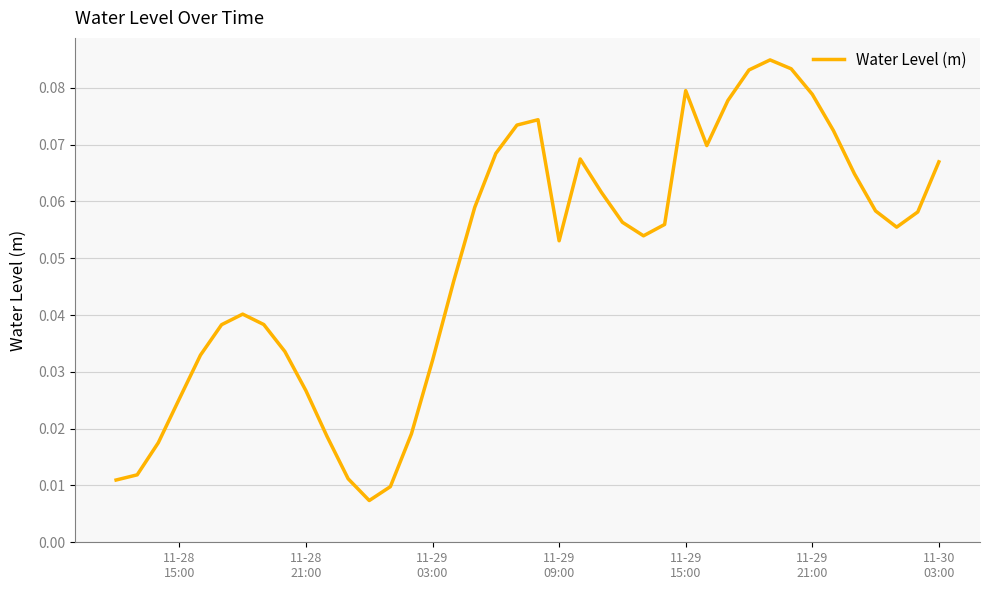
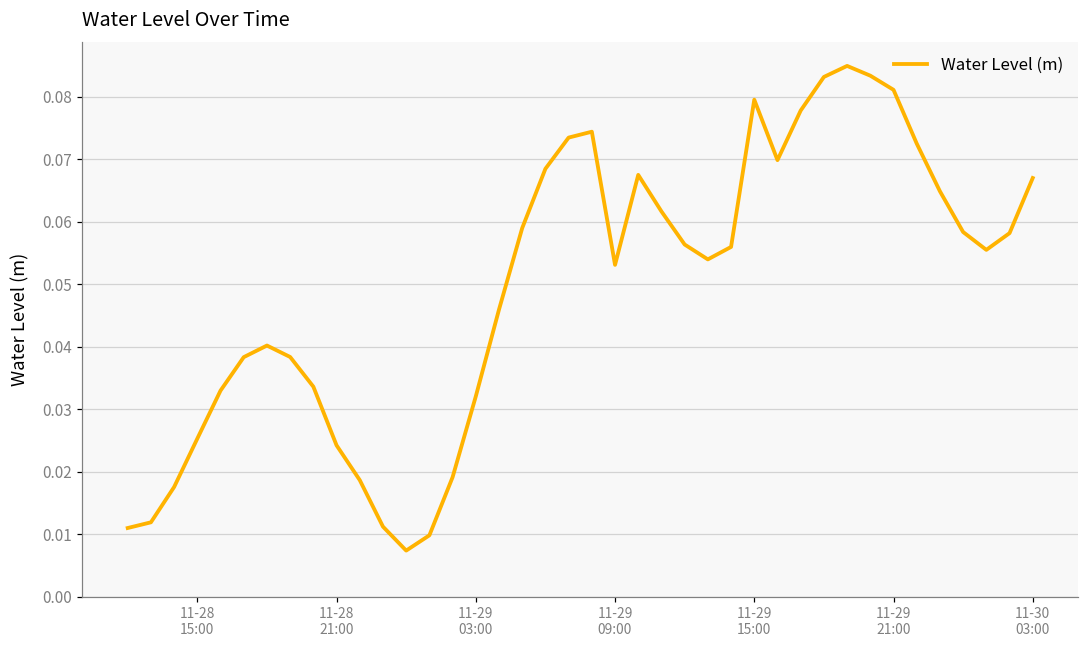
  {
    "11-28 15:00": 0.025,
-   "11-28 21:00": 0.027,
+   "11-28 21:00": 0.024,
    "11-29 03:00": 0.032,
    "11-29 09:00": 0.053,
    "11-29 15:00": 0.080,
-   "11-29 21:00": 0.079,
+   "11-29 21:00": 0.081,
    "11-30 03:00": 0.067
  }
